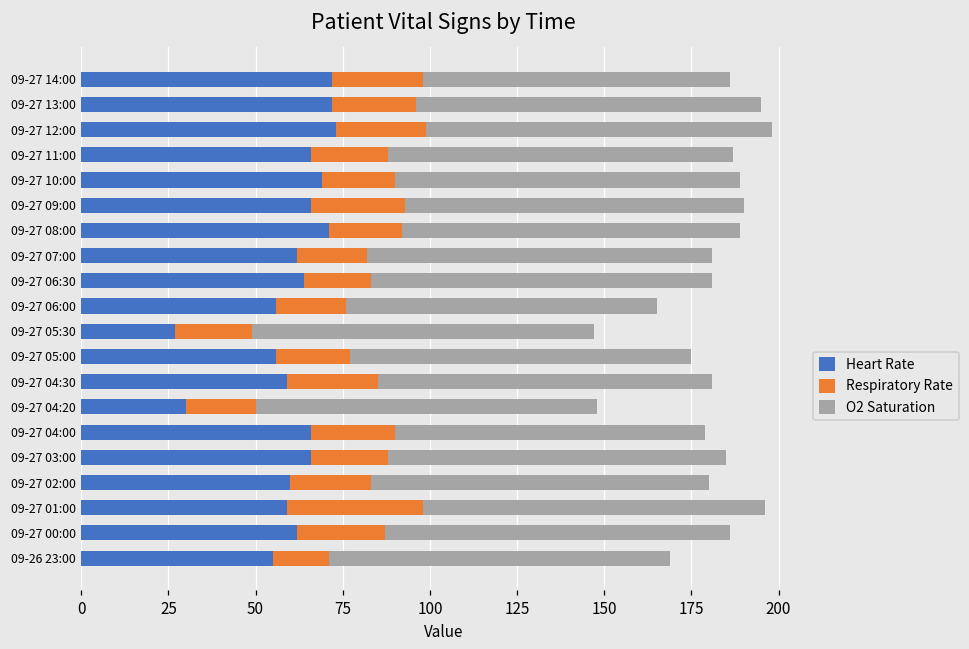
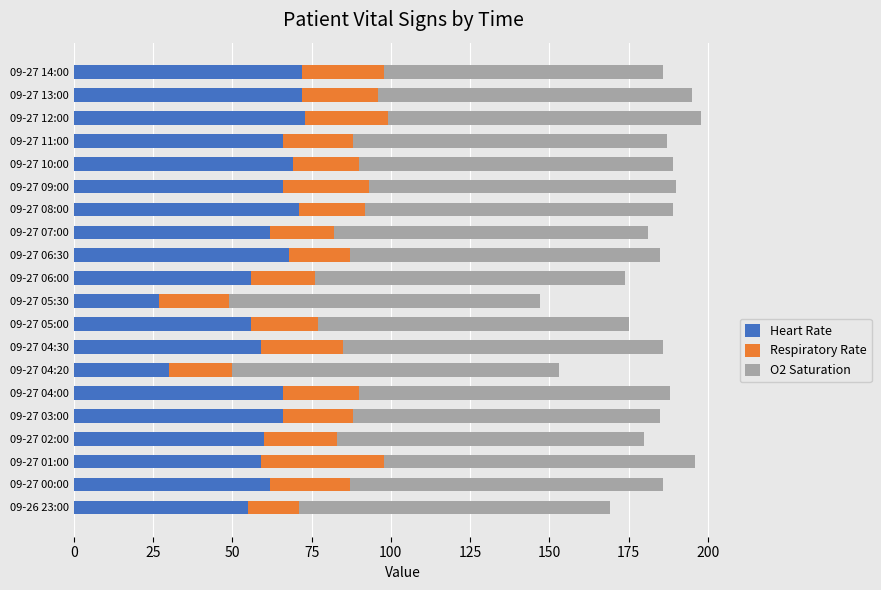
  {
    "Heart Rate": {
      "09-27 14:00": 72,
      "09-27 13:00": 72,
      "09-27 12:00": 73,
      "09-27 11:00": 66,
      "09-27 10:00": 69,
      "09-27 09:00": 66,
      "09-27 08:00": 71,
      "09-27 07:00": 62,
-     "09-27 06:30": 64,
+     "09-27 06:30": 68,
      "09-27 06:00": 56,
      "09-27 05:30": 27,
      "09-27 05:00": 56,
      "09-27 04:30": 59,
      "09-27 04:20": 30,
      "09-27 04:00": 66,
      "09-27 03:00": 66,
      "09-27 02:00": 60,
      "09-27 01:00": 59,
      "09-27 00:00": 62,
      "09-26 23:00": 55
    },
    "Respiratory Rate": {
      "09-27 14:00": 26,
      "09-27 13:00": 24,
      "09-27 12:00": 26,
      "09-27 11:00": 22,
      "09-27 10:00": 21,
      "09-27 09:00": 27,
      "09-27 08:00": 21,
      "09-27 07:00": 20,
      "09-27 06:30": 19,
      "09-27 06:00": 20,
      "09-27 05:30": 22,
      "09-27 05:00": 21,
      "09-27 04:30": 26,
      "09-27 04:20": 20,
      "09-27 04:00": 24,
      "09-27 03:00": 22,
      "09-27 02:00": 23,
      "09-27 01:00": 39,
      "09-27 00:00": 25,
      "09-26 23:00": 16
    },
    "O2 Saturation": {
      "09-27 14:00": 88,
      "09-27 13:00": 99,
      "09-27 12:00": 99,
      "09-27 11:00": 99,
      "09-27 10:00": 99,
      "09-27 09:00": 97,
      "09-27 08:00": 97,
      "09-27 07:00": 99,
      "09-27 06:30": 98,
-     "09-27 06:00": 89,
+     "09-27 06:00": 98,
      "09-27 05:30": 98,
      "09-27 05:00": 98,
-     "09-27 04:30": 96,
-     "09-27 04:20": 98,
-     "09-27 04:00": 89,
+     "09-27 04:30": 101,
+     "09-27 04:20": 103,
+     "09-27 04:00": 98,
      "09-27 03:00": 97,
      "09-27 02:00": 97,
      "09-27 01:00": 98,
      "09-27 00:00": 99,
      "09-26 23:00": 98
    }
  }
